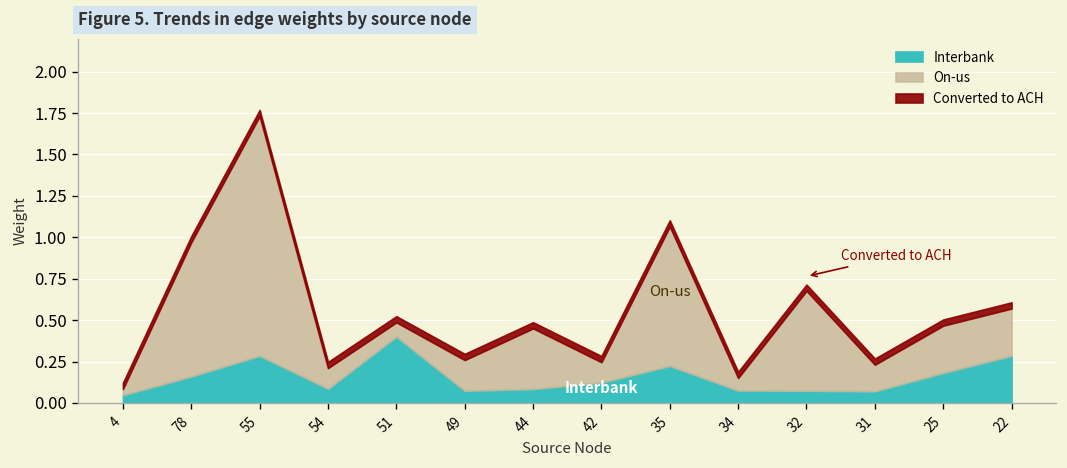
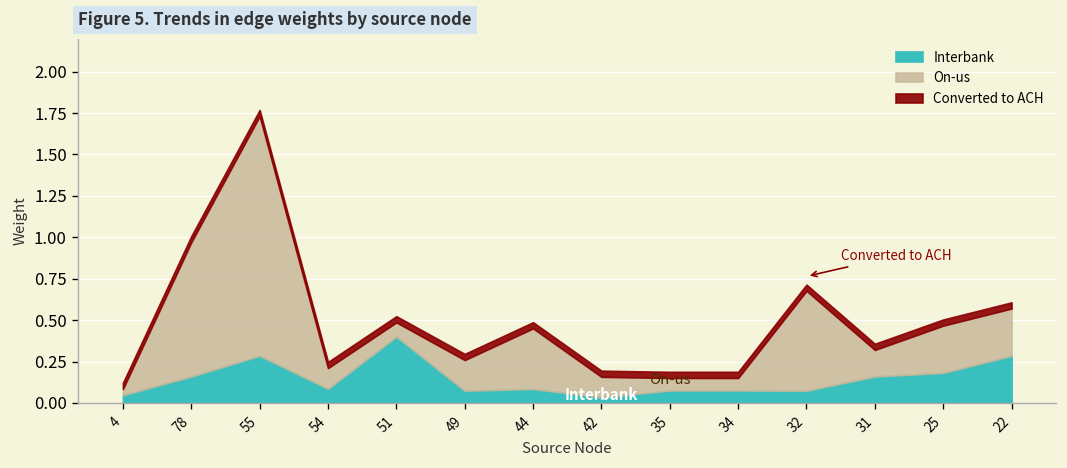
  {
    "Interbank": {
      "4": 0.05,
      "78": 0.16,
      "55": 0.29,
      "54": 0.09,
      "51": 0.40,
      "49": 0.07,
      "44": 0.08,
-     "42": 0.12,
-     "35": 0.22,
+     "42": 0.03,
+     "35": 0.08,
      "34": 0.08,
      "32": 0.07,
-     "31": 0.07,
+     "31": 0.16,
      "25": 0.18,
      "22": 0.29
    },
    "On-us": {
      "4": 0.04,
      "78": 0.81,
      "55": 1.45,
      "54": 0.12,
      "51": 0.09,
      "49": 0.19,
      "44": 0.37,
      "42": 0.12,
-     "35": 0.84,
+     "35": 0.08,
      "34": 0.08,
      "32": 0.60,
      "31": 0.16,
      "25": 0.29,
      "22": 0.29
    },
    "Converted to ACH": {
      "4": 0.04,
      "78": 0.04,
      "55": 0.04,
      "54": 0.04,
      "51": 0.04,
      "49": 0.04,
      "44": 0.04,
      "42": 0.04,
      "35": 0.04,
      "34": 0.04,
      "32": 0.04,
      "31": 0.04,
      "25": 0.04,
      "22": 0.04
    }
  }
